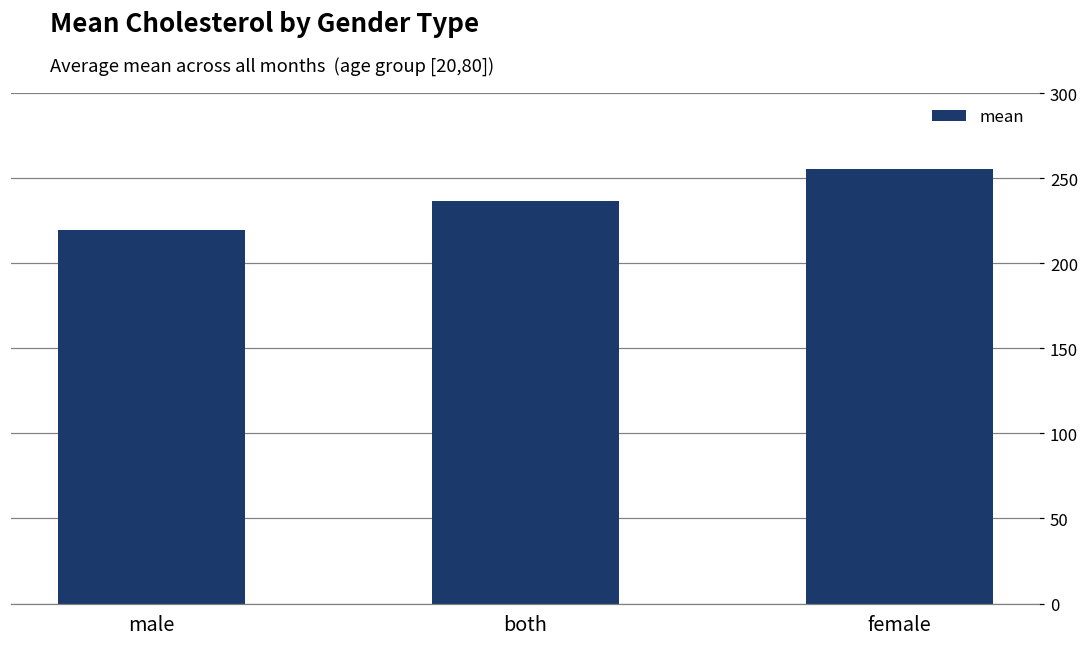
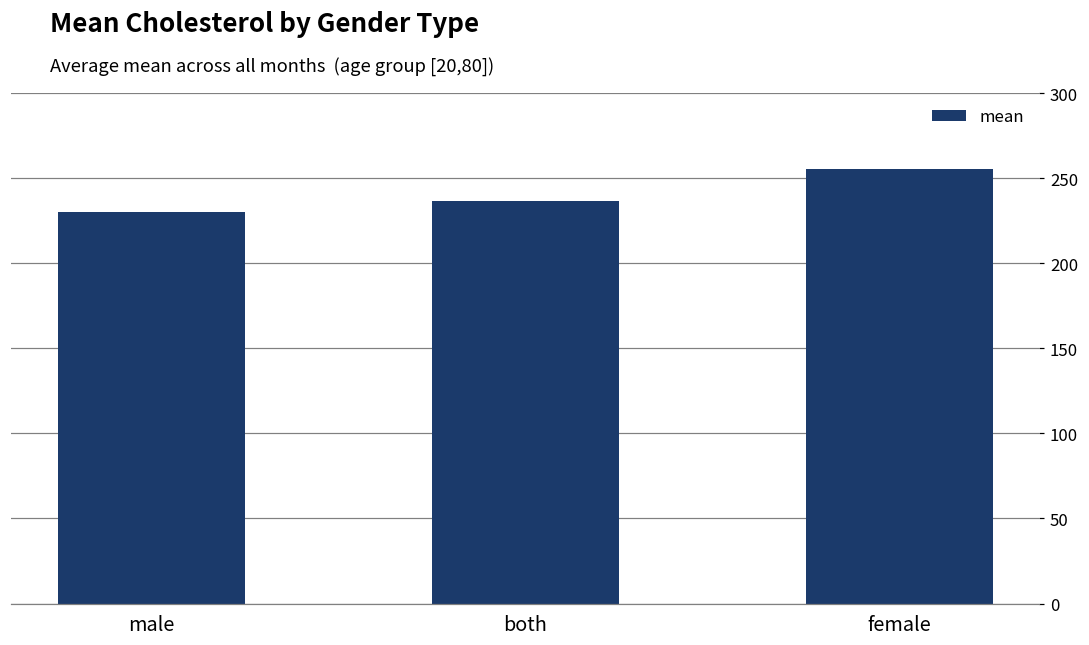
  {
-   "male": 220,
+   "male": 230,
    "both": 236,
    "female": 256
  }
